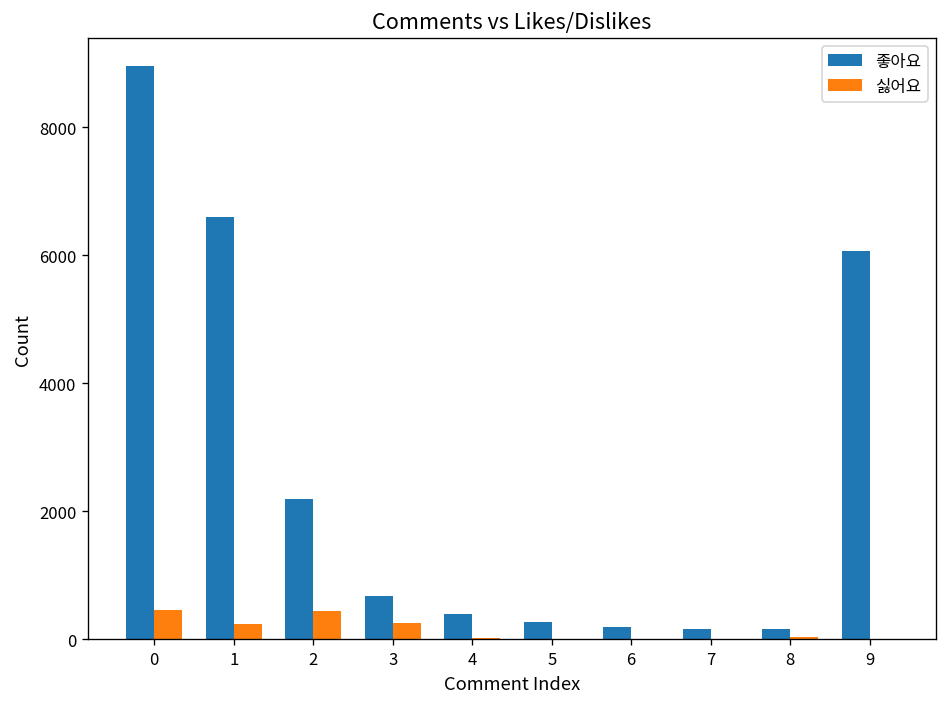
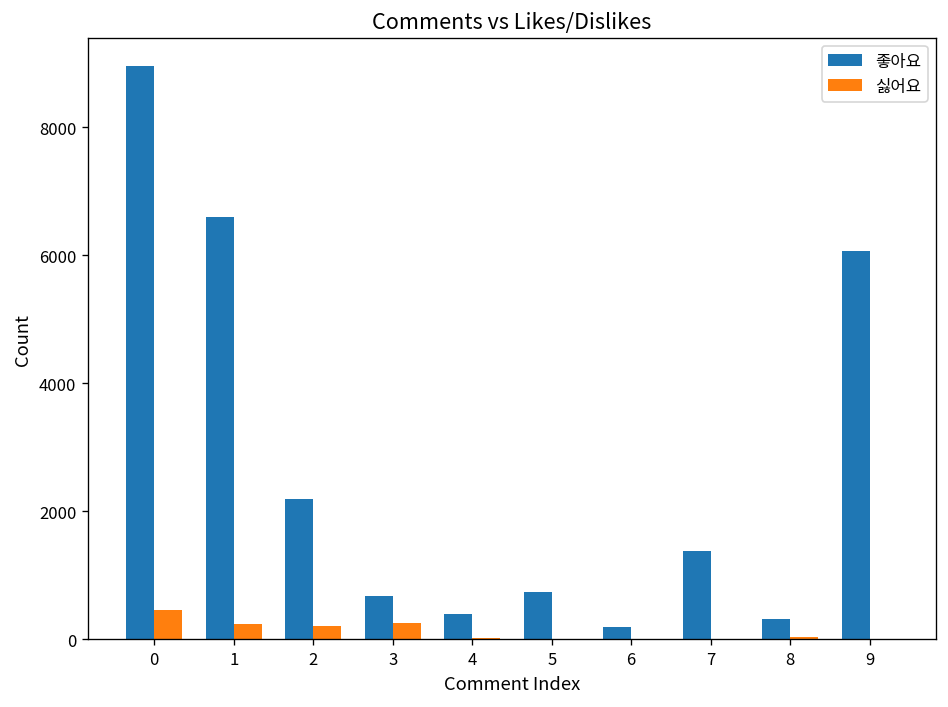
  {
    "좋아요": {
      "0": 8900,
      "1": 6600,
      "2": 2200,
      "3": 700,
      "4": 400,
-     "5": 300,
+     "5": 700,
      "6": 200,
-     "7": 200,
-     "8": 200,
+     "7": 1400,
+     "8": 300,
      "9": 6100
    },
    "싫어요": {
      "0": 500,
      "1": 200,
-     "2": 400,
+     "2": 200,
      "3": 300
    }
  }
